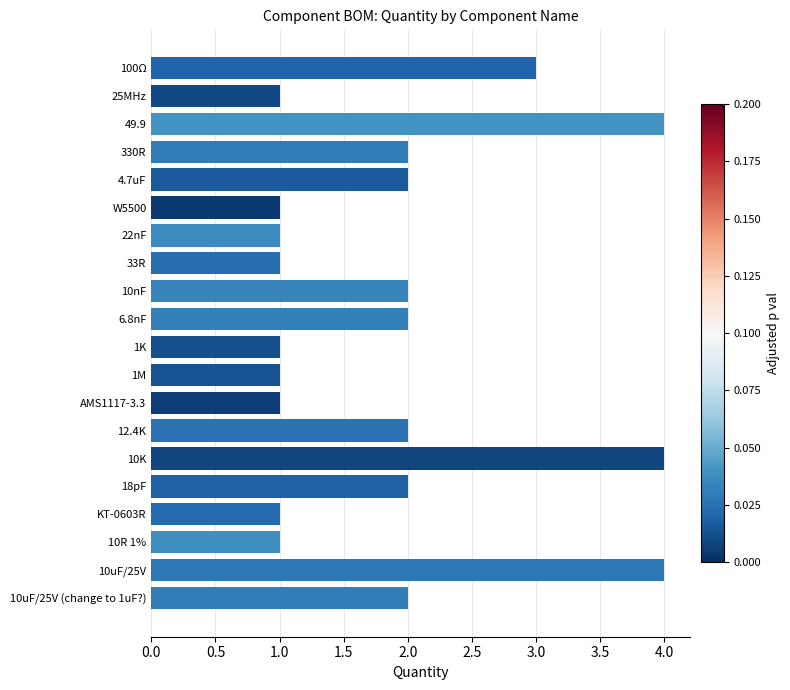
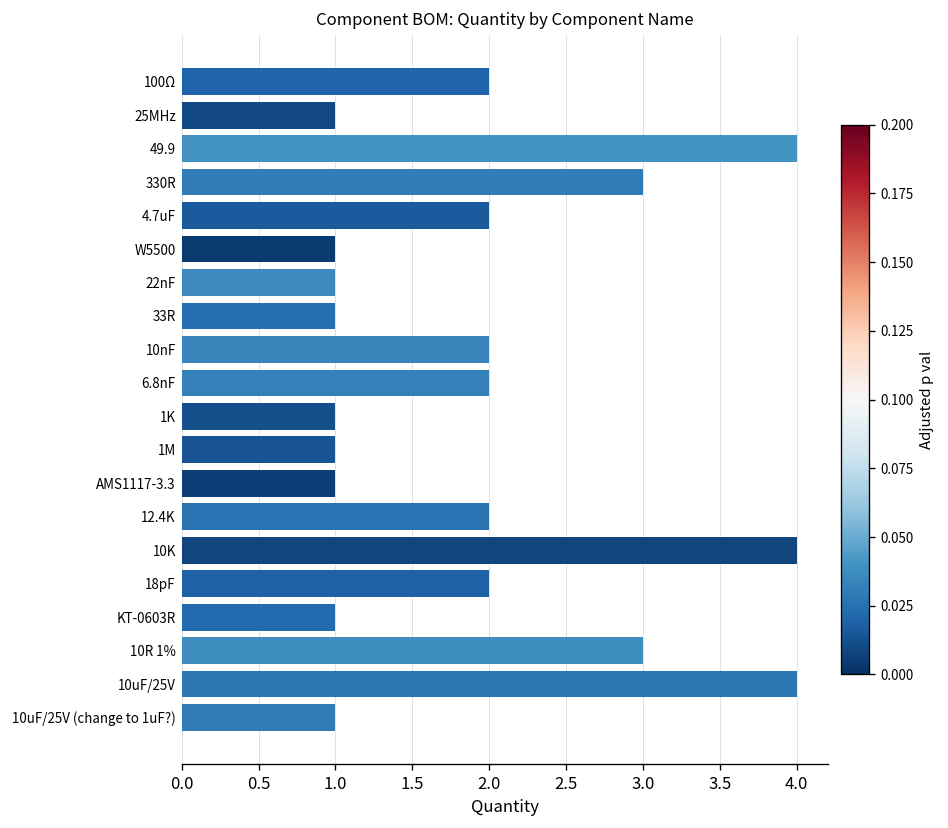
  {
-   "100Ω": 3,
+   "100Ω": 2,
    "25MHz": 1,
    "49.9": 4,
-   "330R": 2,
+   "330R": 3,
    "4.7uF": 2,
    "W5500": 1,
    "22nF": 1,
    "33R": 1,
    "10nF": 2,
    "6.8nF": 2,
    "1K": 1,
    "1M": 1,
    "AMS1117-3.3": 1,
    "12.4K": 2,
    "10K": 4,
    "18pF": 2,
    "KT-0603R": 1,
-   "10R 1%": 1,
+   "10R 1%": 3,
    "10uF/25V": 4,
-   "10uF/25V (change to 1uF?)": 2
+   "10uF/25V (change to 1uF?)": 1
  }
